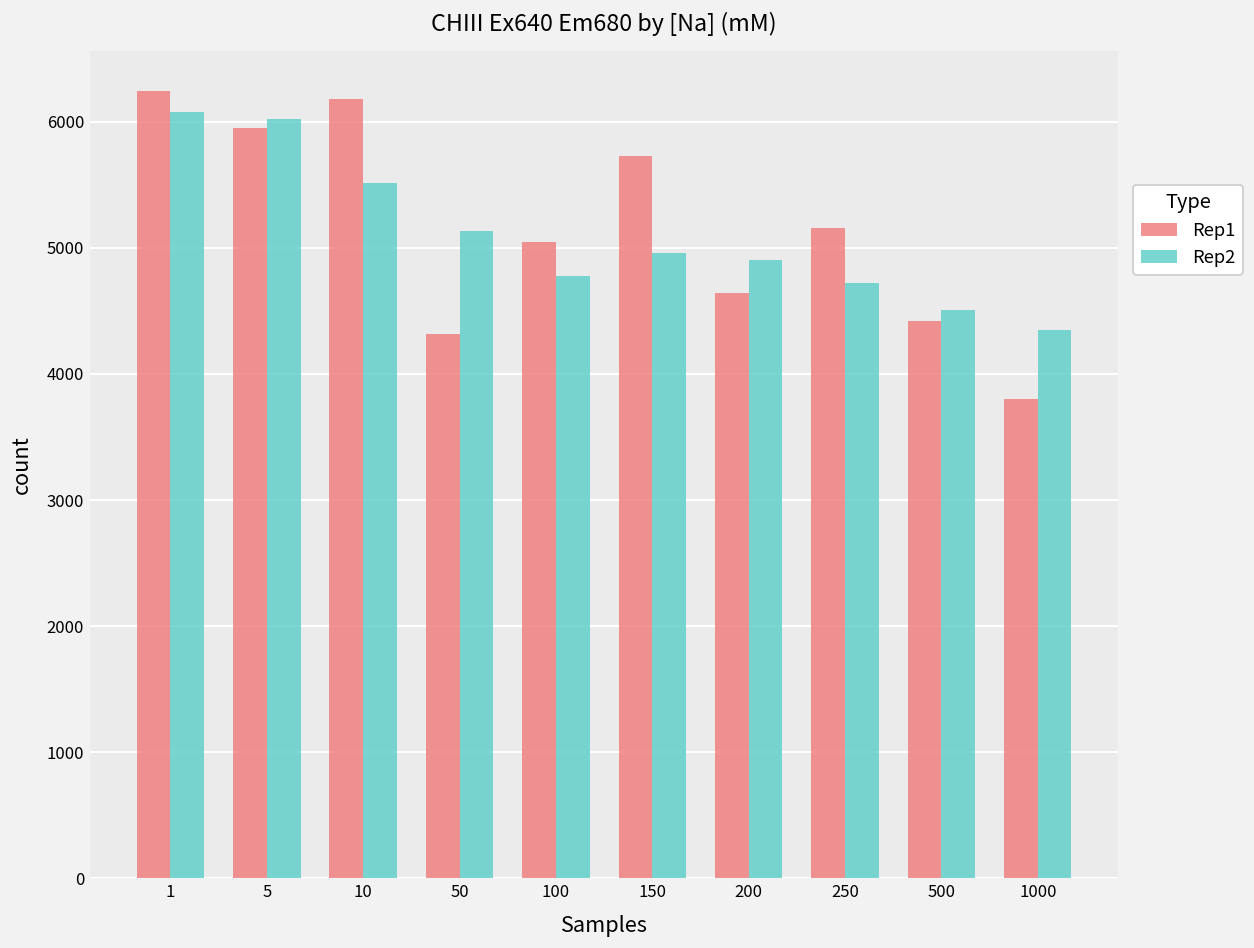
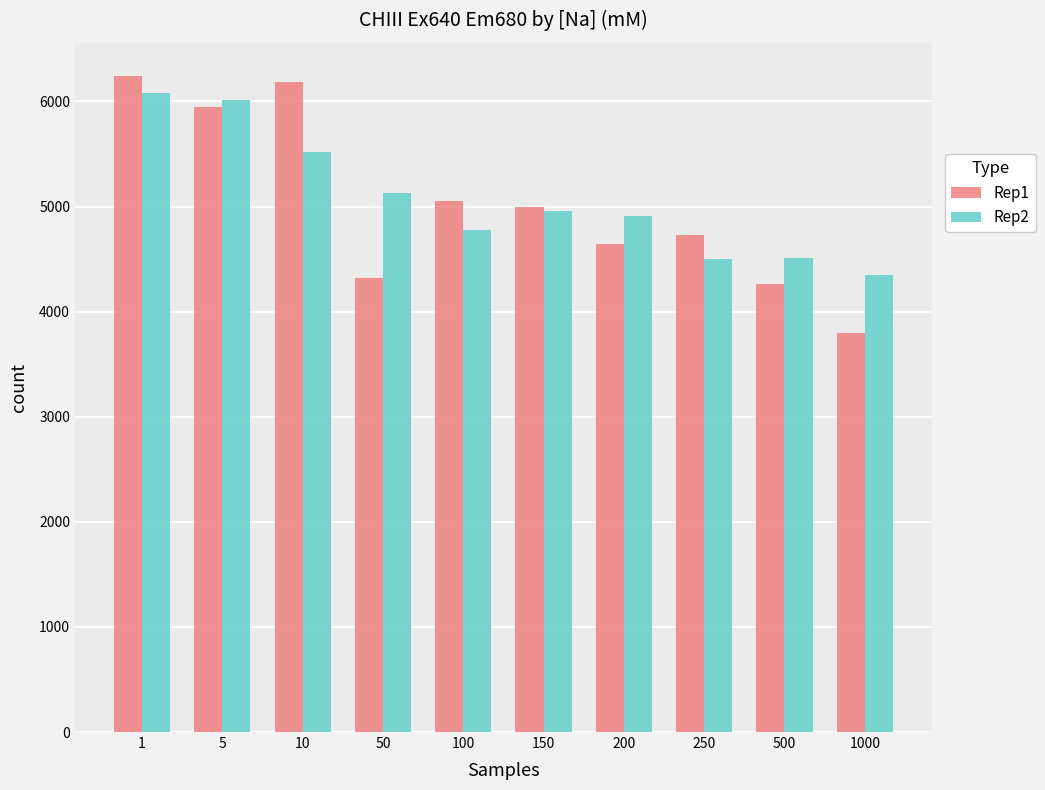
  {
    "Rep1": {
      "1": 6250,
      "5": 5950,
      "10": 6180,
      "50": 4320,
      "100": 5050,
-     "150": 5730,
+     "150": 4990,
      "200": 4640,
-     "250": 5150,
-     "500": 4420,
+     "250": 4730,
+     "500": 4260,
      "1000": 3800
    },
    "Rep2": {
      "1": 6080,
      "5": 6020,
      "10": 5520,
      "50": 5130,
      "100": 4780,
      "150": 4960,
      "200": 4910,
-     "250": 4720,
+     "250": 4500,
      "500": 4510,
      "1000": 4350
    }
  }
